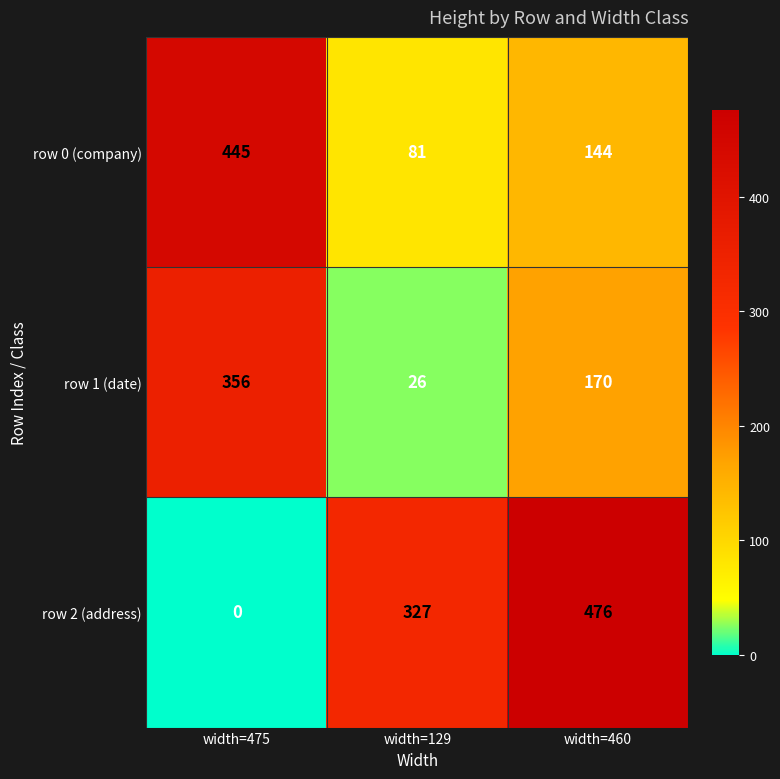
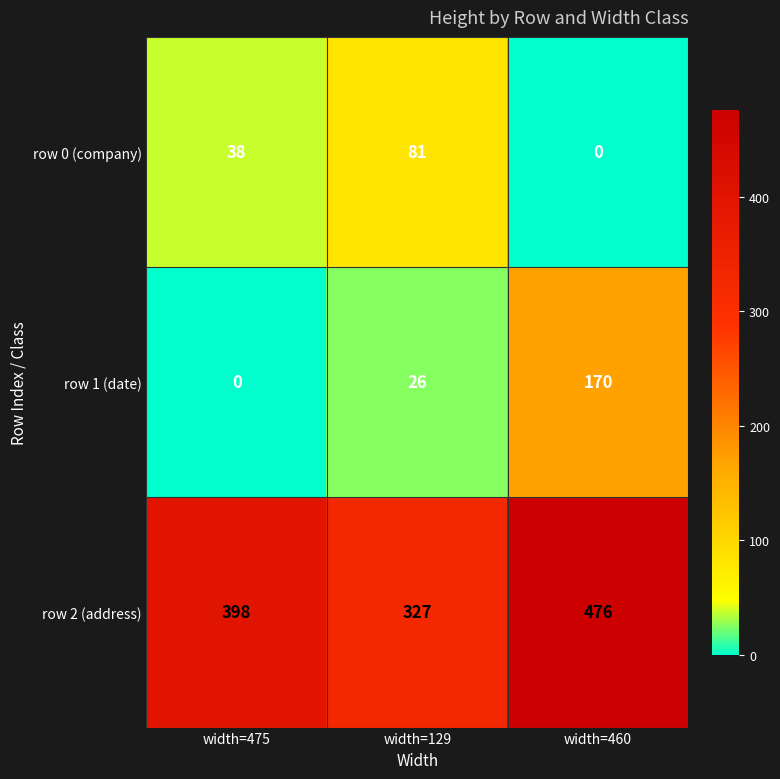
  {
    "row 0 (company)": {
-     "width=475": 445,
+     "width=475": 38,
      "width=129": 81,
-     "width=460": 144
+     "width=460": 0
    },
    "row 1 (date)": {
-     "width=475": 356,
+     "width=475": 0,
      "width=129": 26,
      "width=460": 170
    },
    "row 2 (address)": {
-     "width=475": 0,
+     "width=475": 398,
      "width=129": 327,
      "width=460": 476
    }
  }
